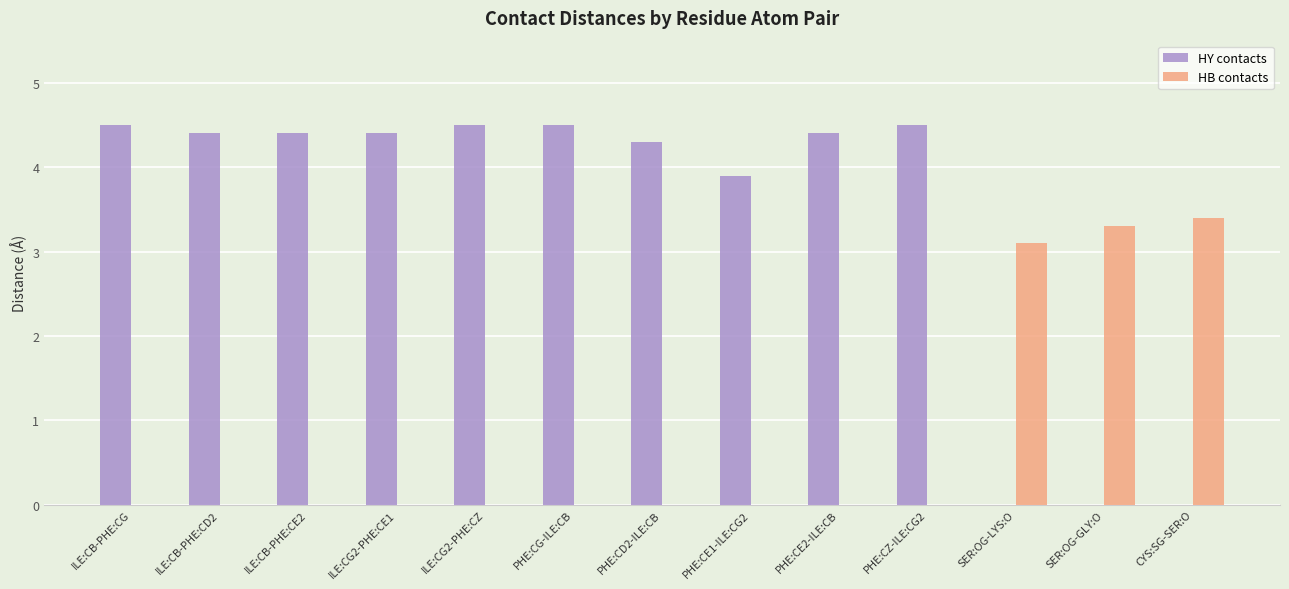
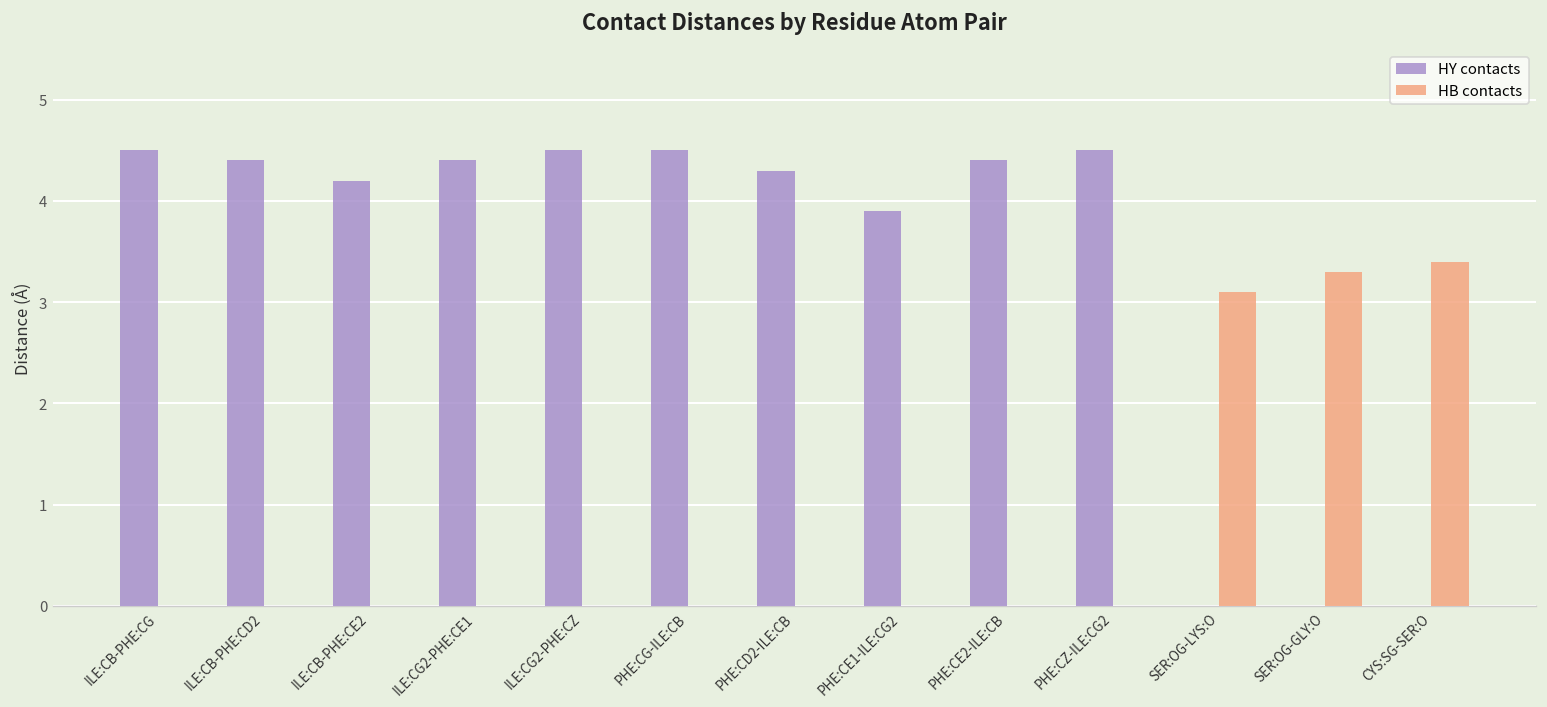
  {
    "HY contacts": {
      "ILE:CB-PHE:CG": 4.5,
      "ILE:CB-PHE:CD2": 4.4,
-     "ILE:CB-PHE:CE2": 4.4,
+     "ILE:CB-PHE:CE2": 4.2,
      "ILE:CG2-PHE:CE1": 4.4,
      "ILE:CG2-PHE:CZ": 4.5,
      "PHE:CG-ILE:CB": 4.5,
      "PHE:CD2-ILE:CB": 4.3,
      "PHE:CE1-ILE:CG2": 3.9,
      "PHE:CE2-ILE:CB": 4.4,
      "PHE:CZ-ILE:CG2": 4.5,
      "SER:OG-LYS:O": 0.0,
      "SER:OG-GLY:O": 0.0,
      "CYS:SG-SER:O": 0.0
    },
    "HB contacts": {
      "ILE:CB-PHE:CG": 0.0,
      "ILE:CB-PHE:CD2": 0.0,
      "ILE:CB-PHE:CE2": 0.0,
      "ILE:CG2-PHE:CE1": 0.0,
      "ILE:CG2-PHE:CZ": 0.0,
      "PHE:CG-ILE:CB": 0.0,
      "PHE:CD2-ILE:CB": 0.0,
      "PHE:CE1-ILE:CG2": 0.0,
      "PHE:CE2-ILE:CB": 0.0,
      "PHE:CZ-ILE:CG2": 0.0,
      "SER:OG-LYS:O": 3.1,
      "SER:OG-GLY:O": 3.3,
      "CYS:SG-SER:O": 3.4
    }
  }
